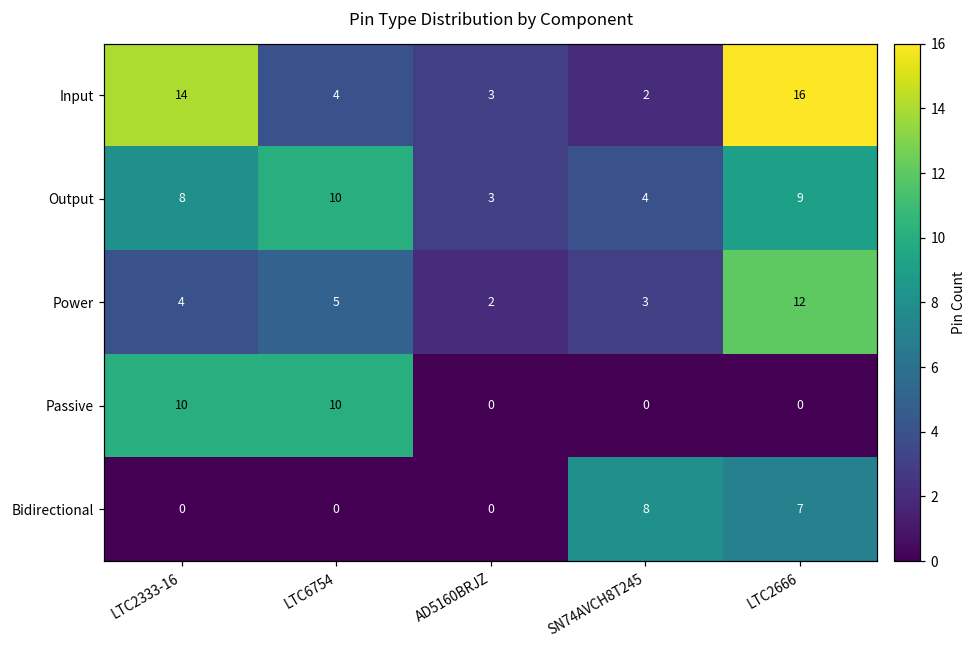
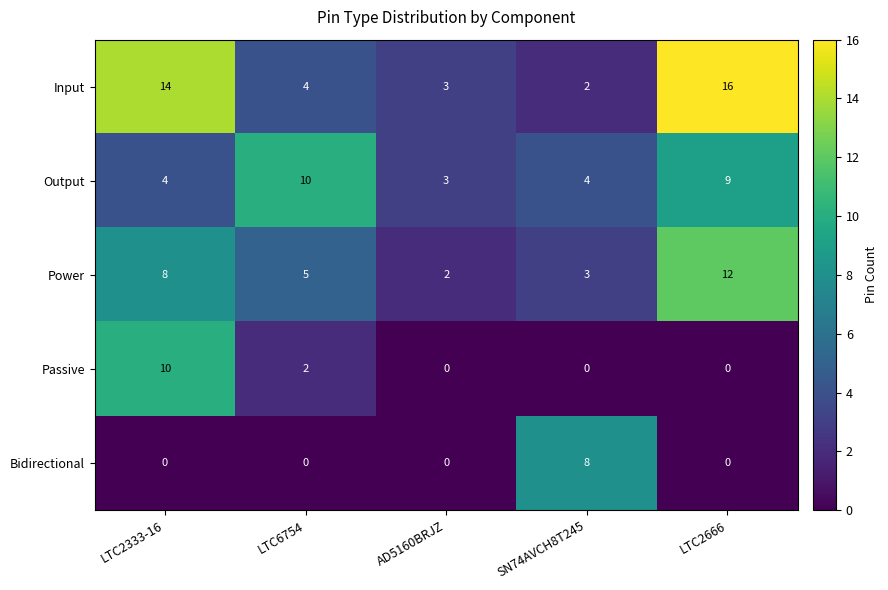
  {
    "Input": {
      "LTC2333-16": 14,
      "LTC6754": 4,
      "AD5160BRJZ": 3,
      "SN74AVCH8T245": 2,
      "LTC2666": 16
    },
    "Output": {
-     "LTC2333-16": 8,
+     "LTC2333-16": 4,
      "LTC6754": 10,
      "AD5160BRJZ": 3,
      "SN74AVCH8T245": 4,
      "LTC2666": 9
    },
    "Power": {
-     "LTC2333-16": 4,
+     "LTC2333-16": 8,
      "LTC6754": 5,
      "AD5160BRJZ": 2,
      "SN74AVCH8T245": 3,
      "LTC2666": 12
    },
    "Passive": {
      "LTC2333-16": 10,
-     "LTC6754": 10,
+     "LTC6754": 2,
      "AD5160BRJZ": 0,
      "SN74AVCH8T245": 0,
      "LTC2666": 0
    },
    "Bidirectional": {
      "LTC2333-16": 0,
      "LTC6754": 0,
      "AD5160BRJZ": 0,
      "SN74AVCH8T245": 8,
-     "LTC2666": 7
+     "LTC2666": 0
    }
  }
